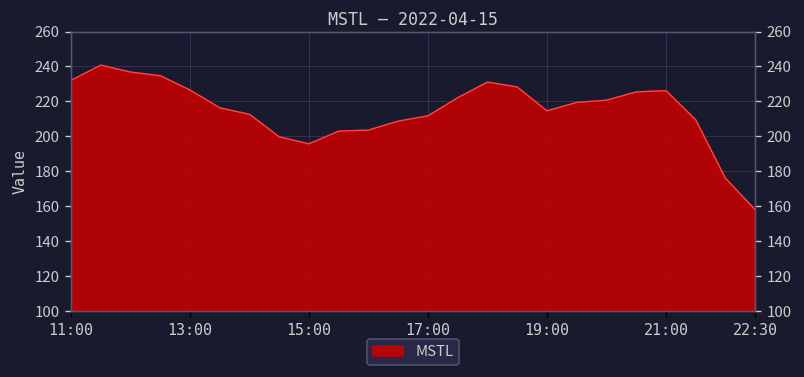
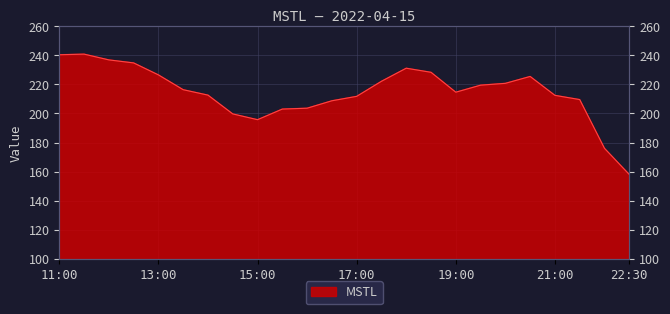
  {
-   "11:00": 232,
+   "11:00": 240,
    "13:00": 226,
    "15:00": 196,
    "17:00": 212,
    "19:00": 215,
-   "21:00": 226,
+   "21:00": 212,
    "22:30": 158
  }
